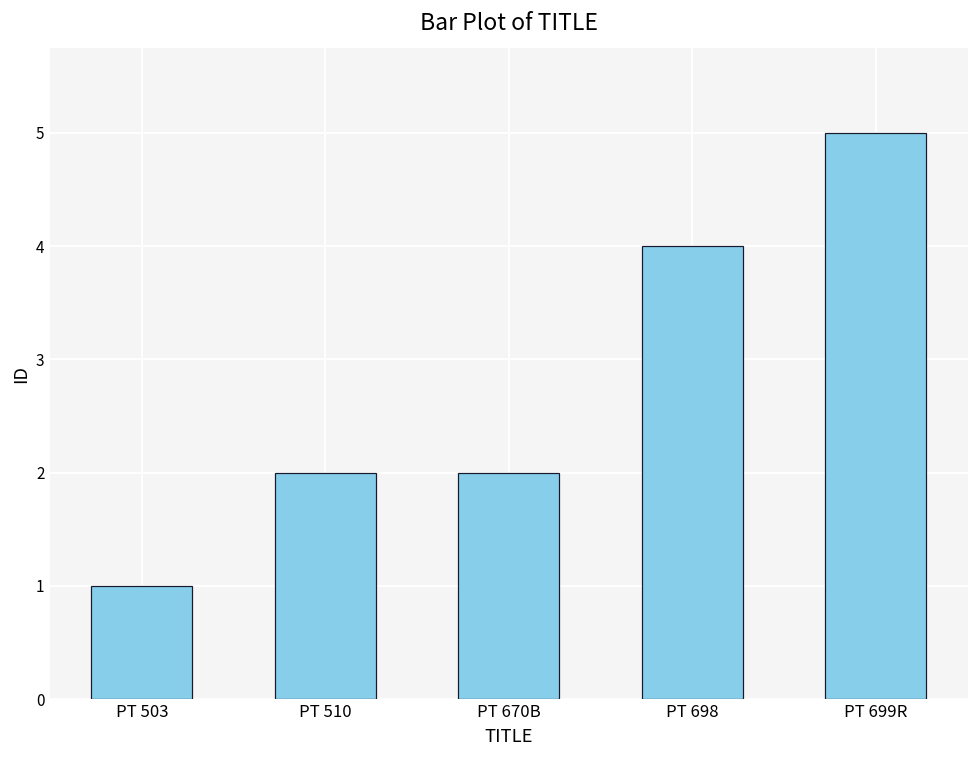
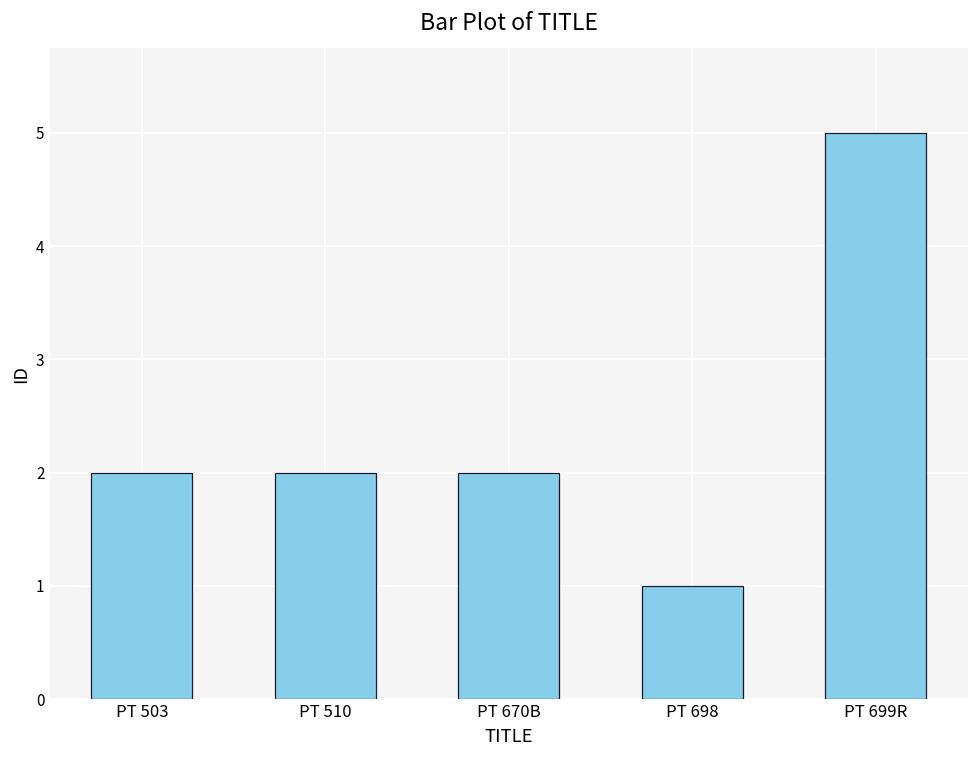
  {
-   "PT 503": 1,
+   "PT 503": 2,
    "PT 510": 2,
    "PT 670B": 2,
-   "PT 698": 4,
+   "PT 698": 1,
    "PT 699R": 5
  }
